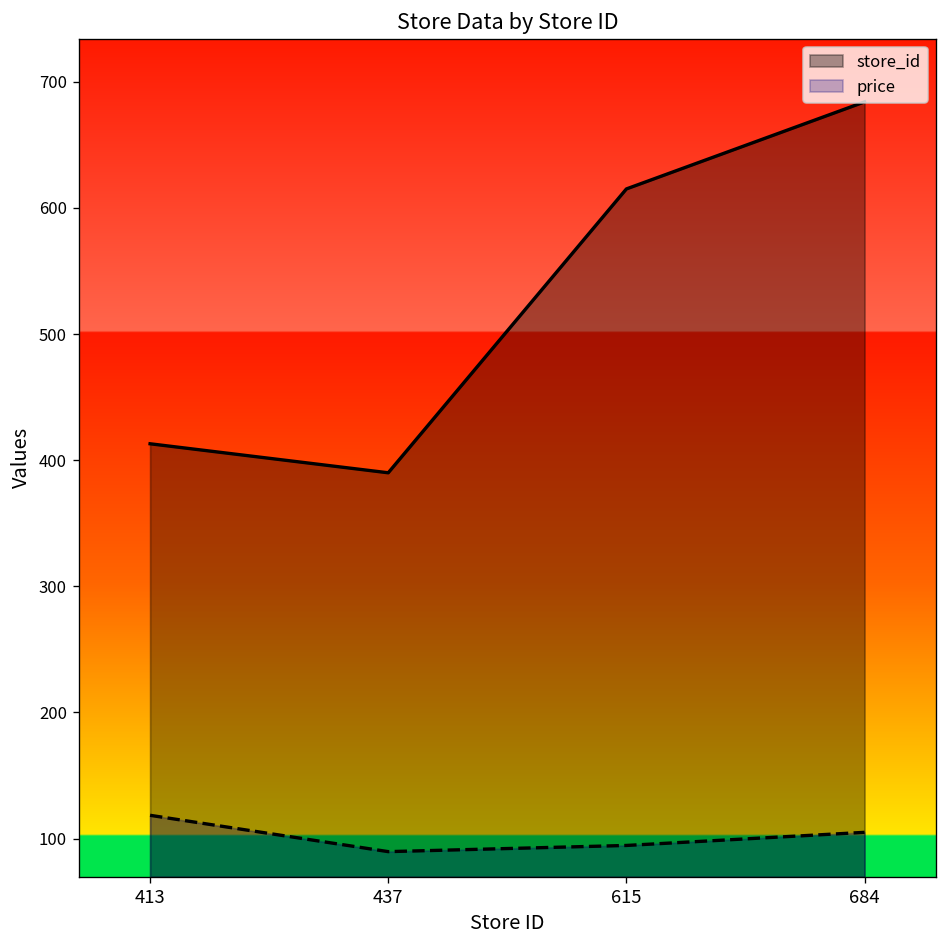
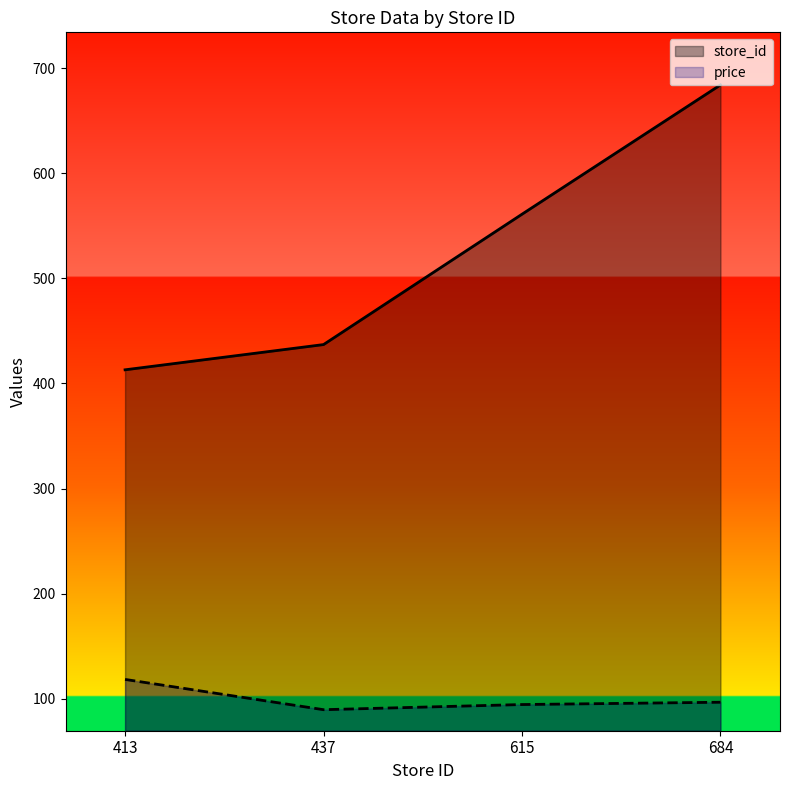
  {
    "store_id": {
      "413": 413,
-     "437": 390,
-     "615": 615
+     "437": 437,
+     "615": 561
    },
    "price": {
      "413": 119,
      "437": 90,
      "615": 95,
-     "684": 105
+     "684": 97
    }
  }
